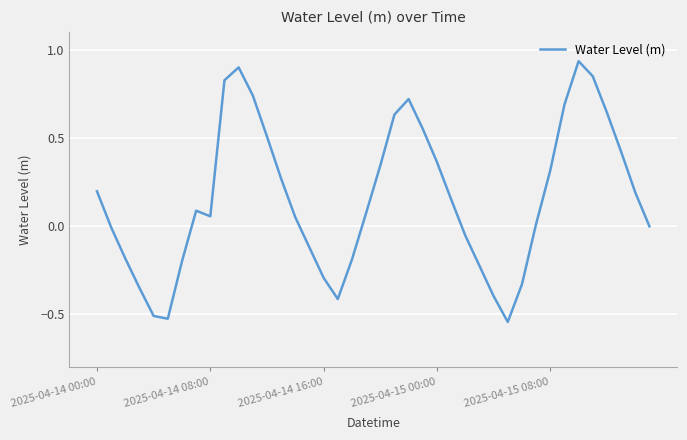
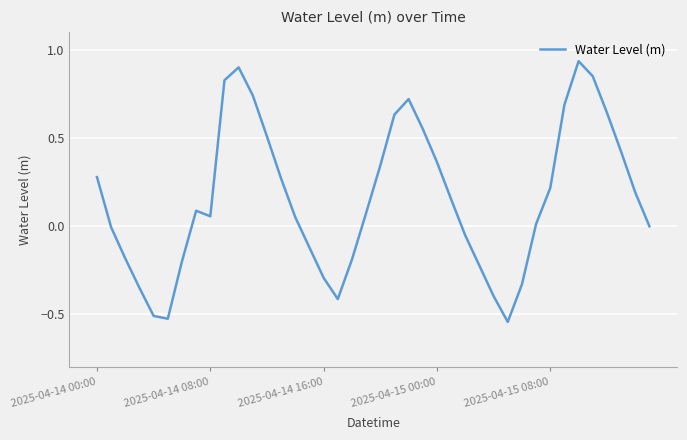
  {
-   "2025-04-14 00:00": 0.20,
+   "2025-04-14 00:00": 0.28,
    "2025-04-14 08:00": 0.06,
    "2025-04-14 16:00": -0.29,
    "2025-04-15 00:00": 0.36,
-   "2025-04-15 08:00": 0.32
+   "2025-04-15 08:00": 0.22
  }
